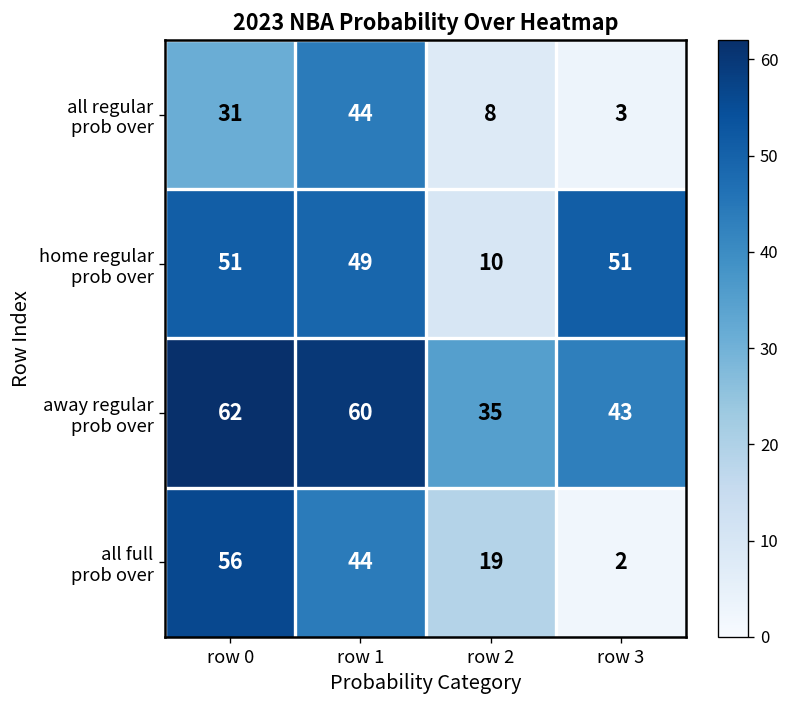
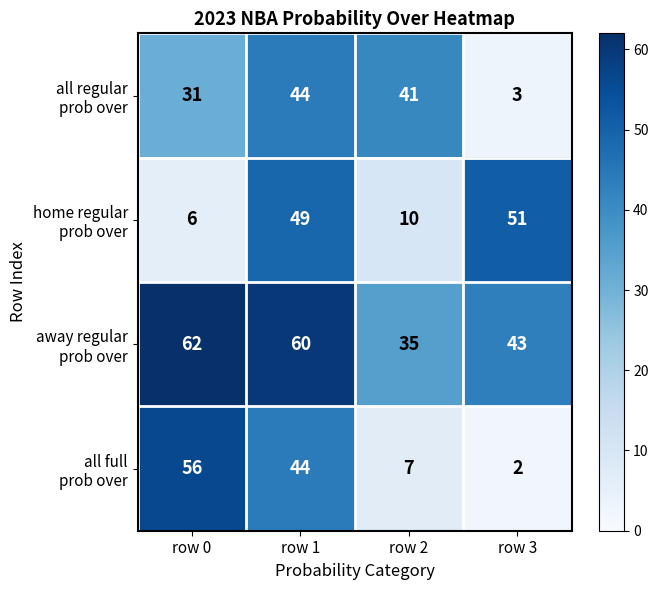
  {
    "all regular prob over": {
      "row 0": 31,
      "row 1": 44,
-     "row 2": 8,
+     "row 2": 41,
      "row 3": 3
    },
    "home regular prob over": {
-     "row 0": 51,
+     "row 0": 6,
      "row 1": 49,
      "row 2": 10,
      "row 3": 51
    },
    "away regular prob over": {
      "row 0": 62,
      "row 1": 60,
      "row 2": 35,
      "row 3": 43
    },
    "all full prob over": {
      "row 0": 56,
      "row 1": 44,
-     "row 2": 19,
+     "row 2": 7,
      "row 3": 2
    }
  }
